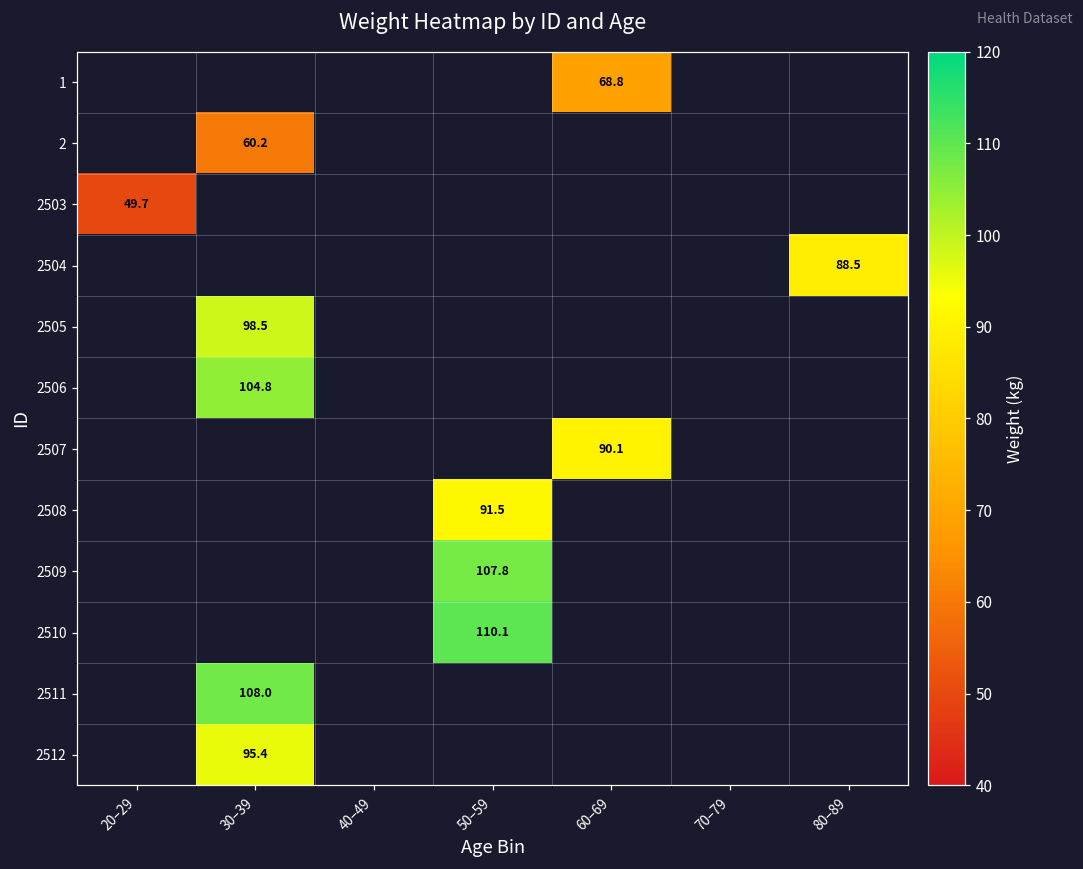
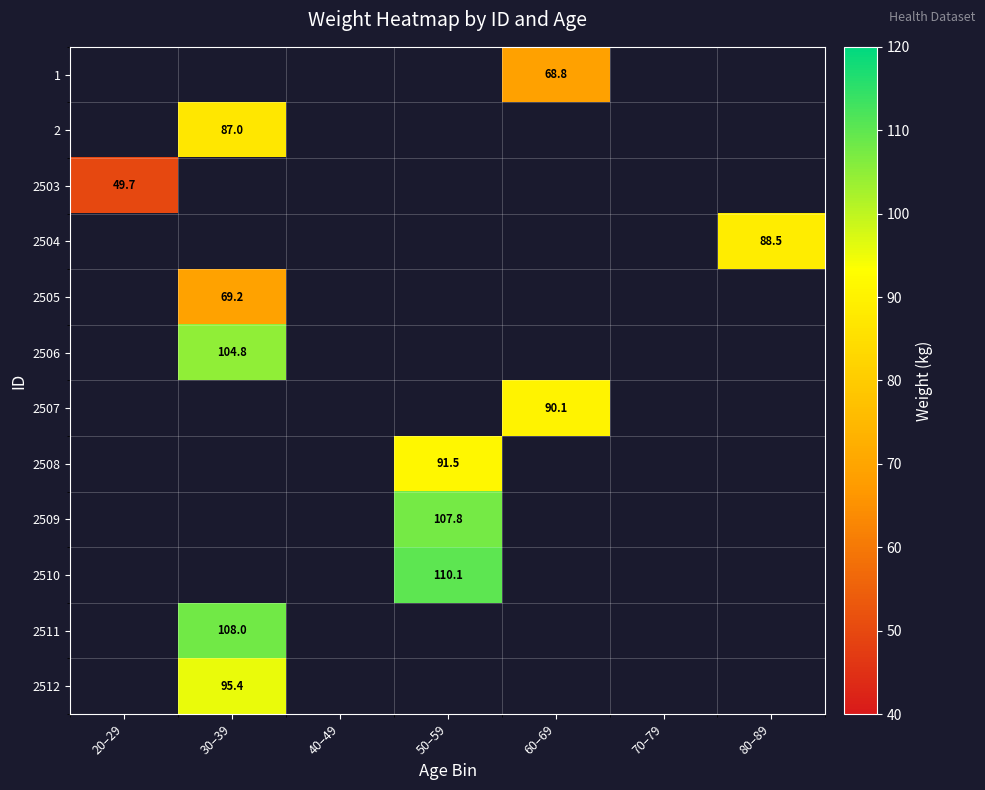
  {
    "1": {
      "60–69": 68.8
    },
    "2": {
-     "30–39": 60.2
+     "30–39": 87.0
    },
    "2503": {
      "20–29": 49.7
    },
    "2504": {
      "80–89": 88.5
    },
    "2505": {
-     "30–39": 98.5
+     "30–39": 69.2
    },
    "2506": {
      "30–39": 104.8
    },
    "2507": {
      "60–69": 90.1
    },
    "2508": {
      "50–59": 91.5
    },
    "2509": {
      "50–59": 107.8
    },
    "2510": {
      "50–59": 110.1
    },
    "2511": {
      "30–39": 108.0
    },
    "2512": {
      "30–39": 95.4
    }
  }
